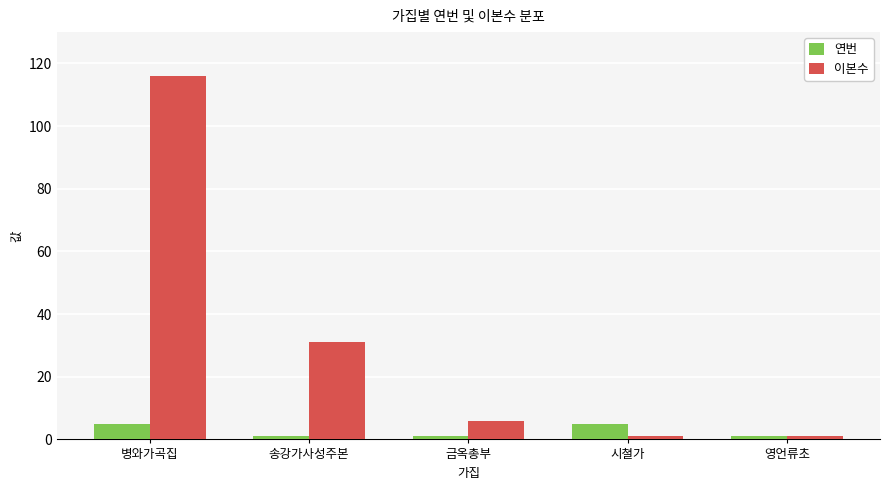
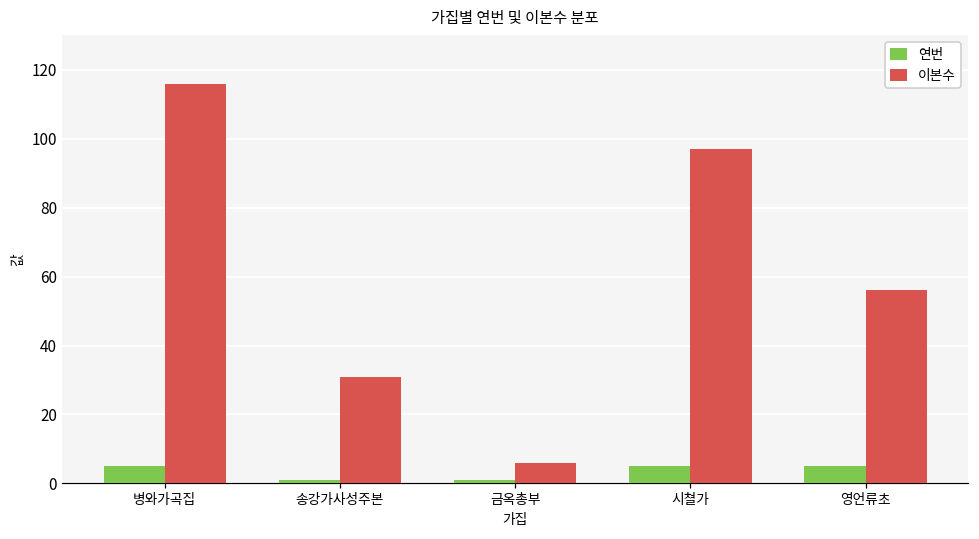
  {
    "연번": {
      "병와가곡집": 5,
      "송강가사성주본": 1,
      "금옥총부": 1,
      "시쳘가": 5,
-     "영언류초": 1
+     "영언류초": 5
    },
    "이본수": {
      "병와가곡집": 116,
      "송강가사성주본": 31,
      "금옥총부": 6,
-     "시쳘가": 1,
-     "영언류초": 1
+     "시쳘가": 97,
+     "영언류초": 56
    }
  }
